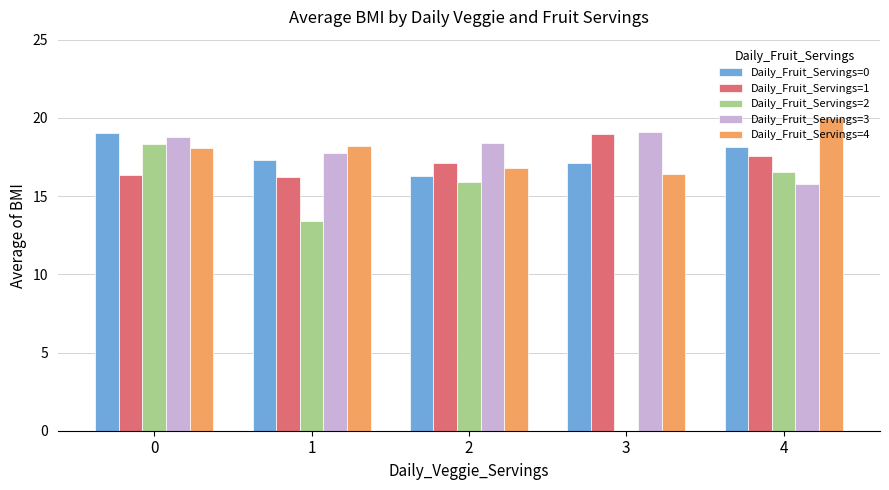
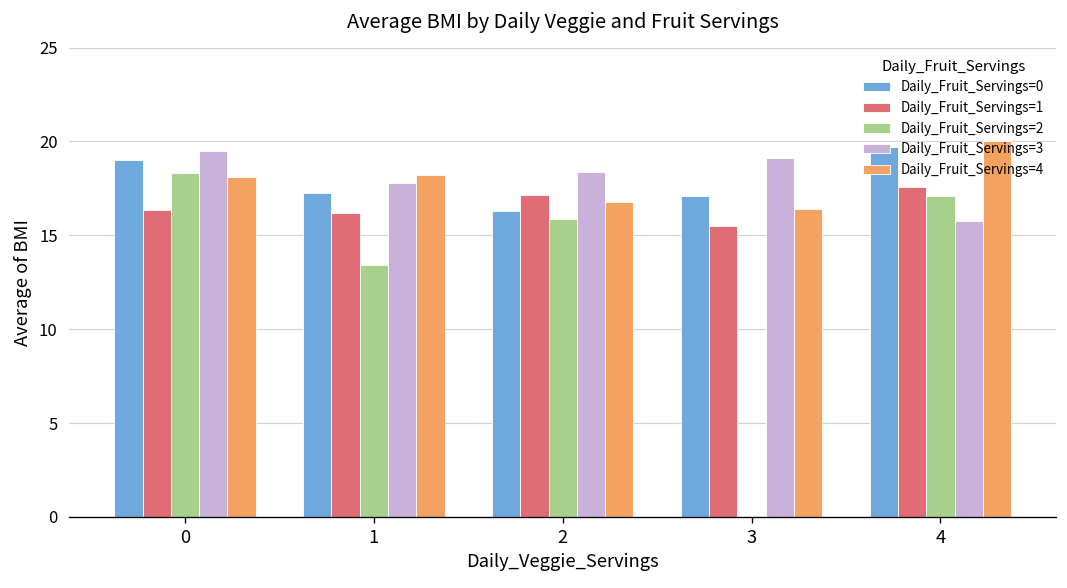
  {
    "Daily_Fruit_Servings=0": {
      "0": 19.0,
      "1": 17.3,
      "2": 16.3,
      "3": 17.1,
-     "4": 18.1
+     "4": 19.7
    },
    "Daily_Fruit_Servings=1": {
      "0": 16.4,
      "1": 16.2,
      "2": 17.1,
-     "3": 19.0,
+     "3": 15.5,
      "4": 17.5
    },
    "Daily_Fruit_Servings=2": {
      "0": 18.3,
      "1": 13.4,
      "2": 15.9,
-     "4": 16.6
+     "4": 17.1
    },
    "Daily_Fruit_Servings=3": {
-     "0": 18.8,
+     "0": 19.5,
      "1": 17.8,
      "2": 18.4,
      "3": 19.1,
      "4": 15.7
    },
    "Daily_Fruit_Servings=4": {
      "0": 18.1,
      "1": 18.2,
      "2": 16.8,
      "3": 16.4,
      "4": 20.0
    }
  }
